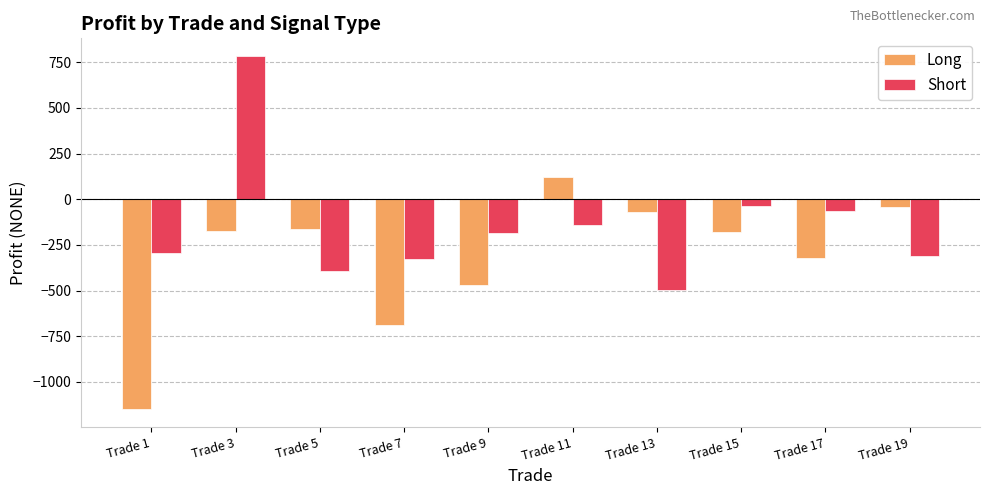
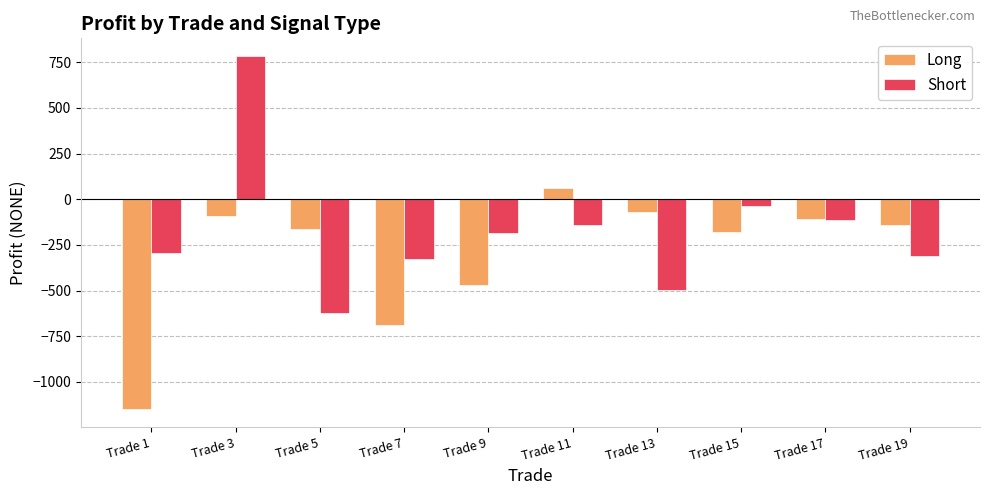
  {
    "Long": {
      "Trade 1": -1150,
-     "Trade 3": -170,
+     "Trade 3": -90,
      "Trade 5": -160,
      "Trade 7": -690,
      "Trade 9": -470,
-     "Trade 11": 120,
+     "Trade 11": 60,
      "Trade 13": -70,
      "Trade 15": -180,
-     "Trade 17": -320,
-     "Trade 19": -40
+     "Trade 17": -110,
+     "Trade 19": -140
    },
    "Short": {
      "Trade 1": -300,
      "Trade 3": 780,
-     "Trade 5": -390,
+     "Trade 5": -620,
      "Trade 7": -330,
      "Trade 9": -180,
      "Trade 11": -140,
      "Trade 13": -490,
      "Trade 15": -40,
-     "Trade 17": -60,
+     "Trade 17": -120,
      "Trade 19": -310
    }
  }
